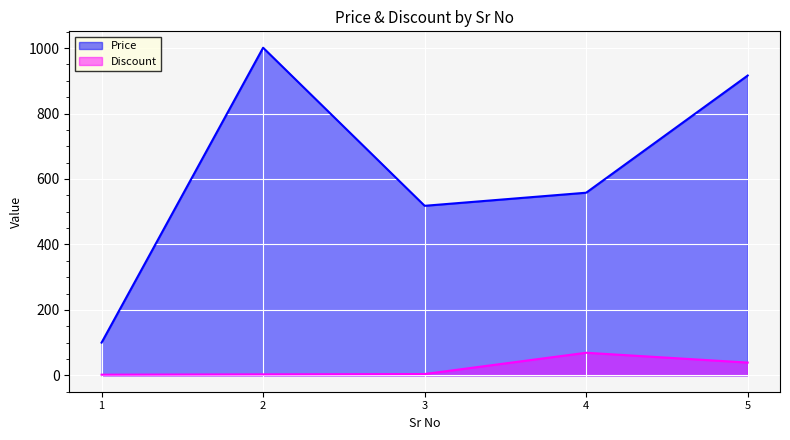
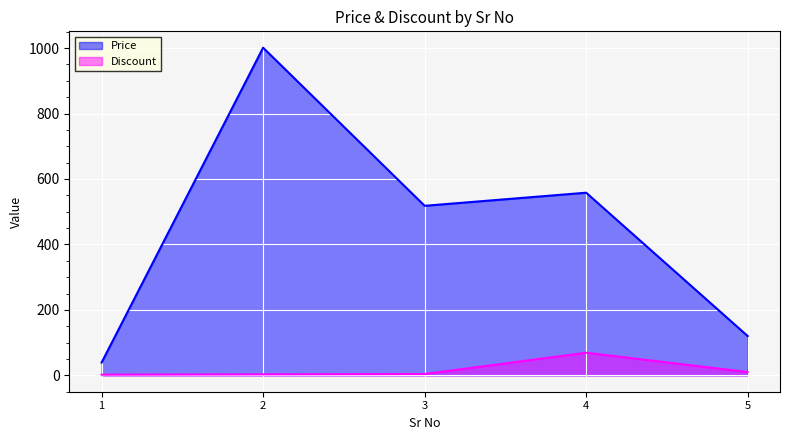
  {
    "Price": {
-     "1": 100,
+     "1": 40,
      "2": 1000,
      "3": 520,
      "4": 560,
-     "5": 920
+     "5": 120
    },
    "Discount": {
      "1": 0,
      "2": 0,
      "3": 0,
      "4": 70,
-     "5": 40
+     "5": 10
    }
  }
